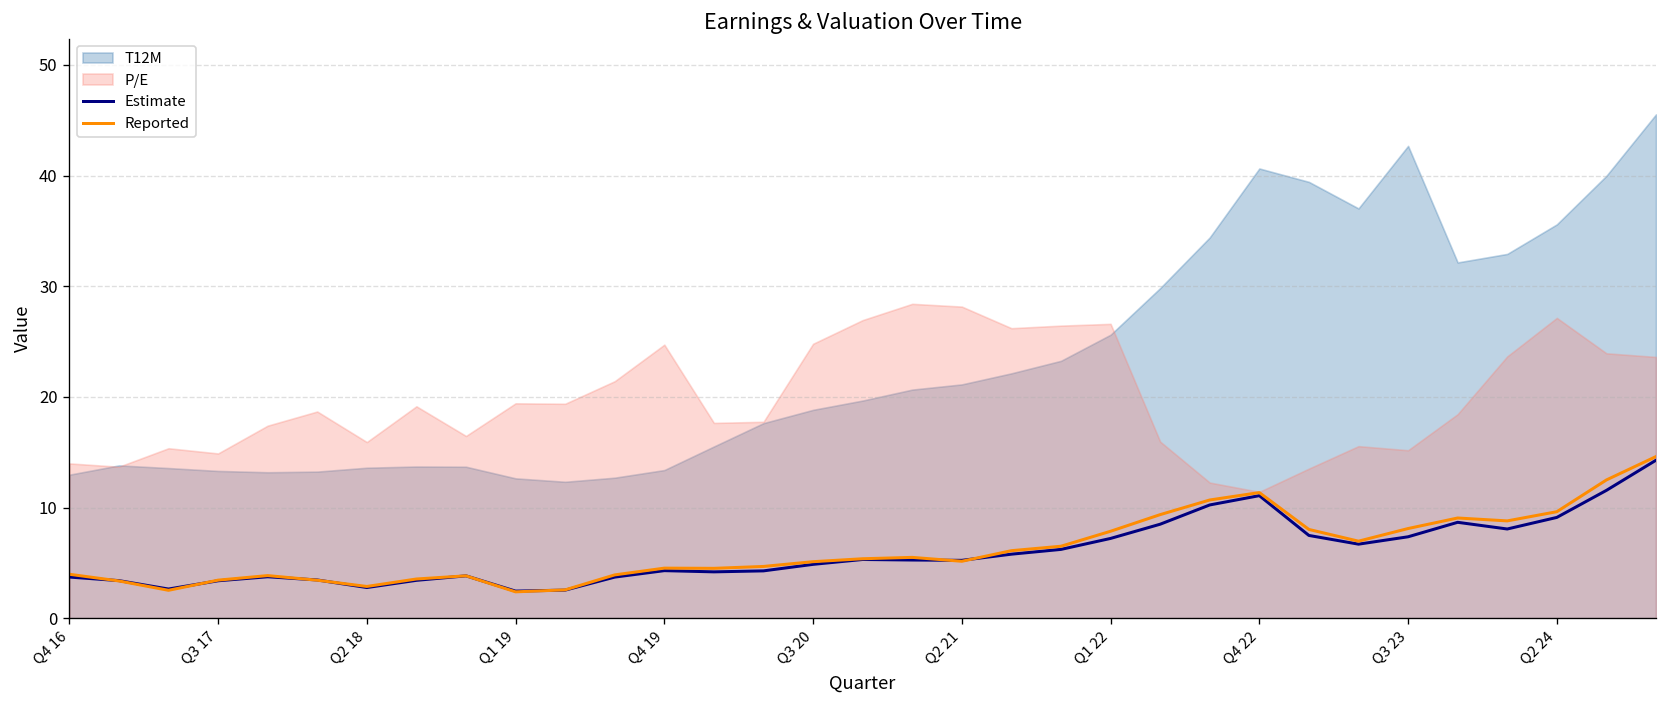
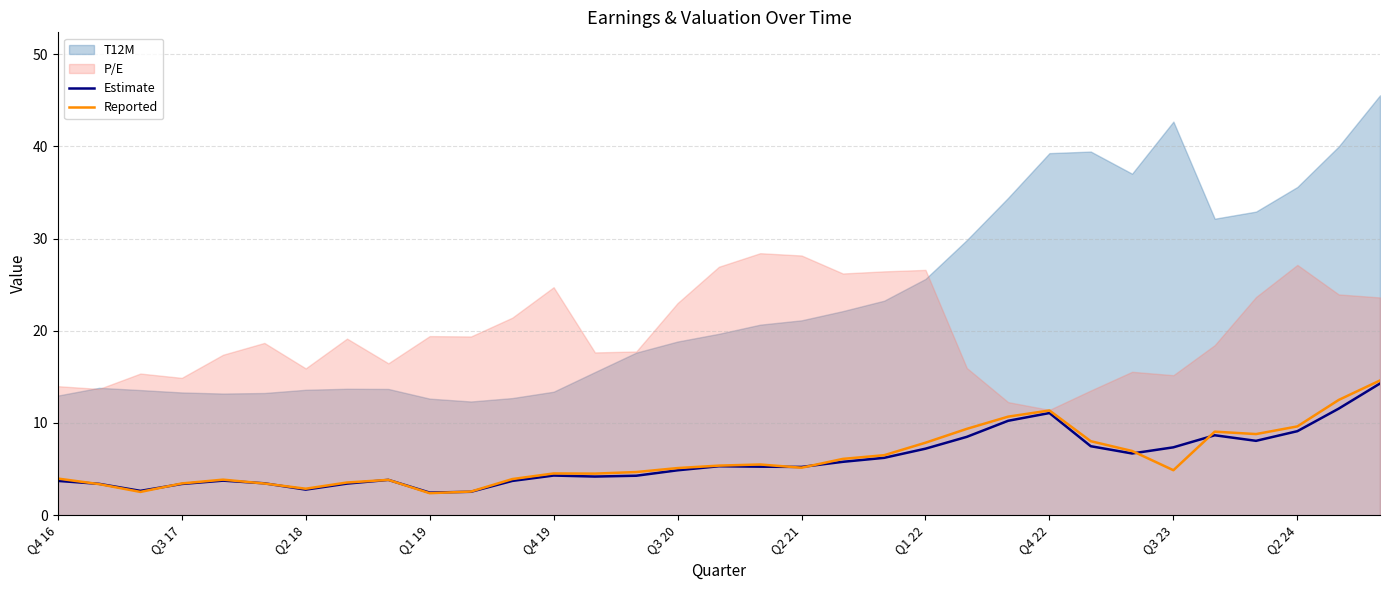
  {
    "T12M": {
      "Q4 16": 13,
      "Q3 17": 13,
      "Q2 18": 14,
      "Q1 19": 13,
      "Q4 19": 13,
      "Q3 20": 19,
      "Q2 21": 21,
      "Q1 22": 26,
-     "Q4 22": 41,
+     "Q4 22": 39,
      "Q3 23": 43,
      "Q2 24": 36
    },
    "Estimate": {
      "Q1 22": 7,
      "Q3 23": 7,
      "Q2 24": 9
    },
    "P/E": {
      "Q4 16": 14,
      "Q3 17": 15,
      "Q2 18": 16,
      "Q1 19": 19,
      "Q4 19": 25,
-     "Q3 20": 25,
+     "Q3 20": 23,
      "Q2 21": 28,
      "Q1 22": 27,
      "Q3 23": 15,
      "Q2 24": 27
    },
    "Reported": {
      "Q1 22": 8,
-     "Q3 23": 8,
+     "Q3 23": 5,
      "Q2 24": 10
    }
  }
